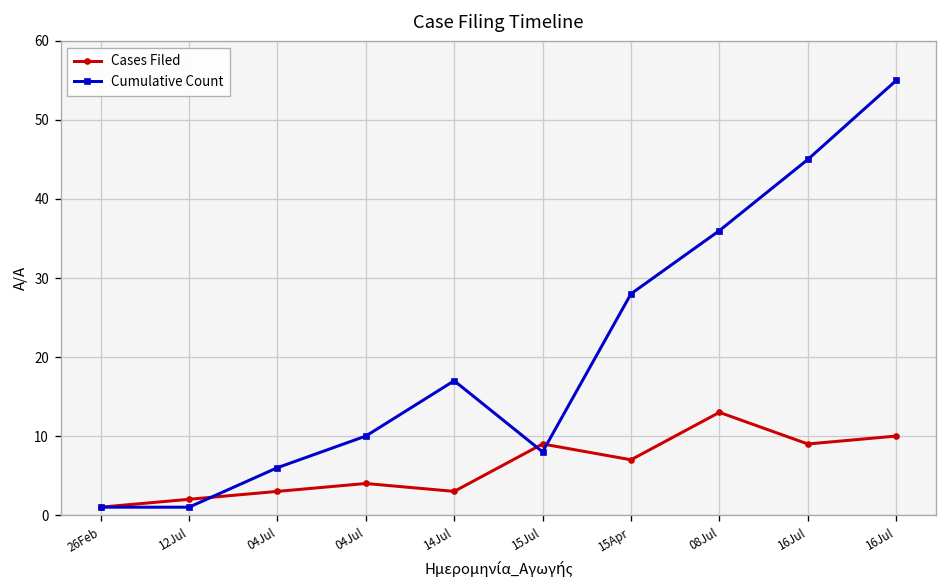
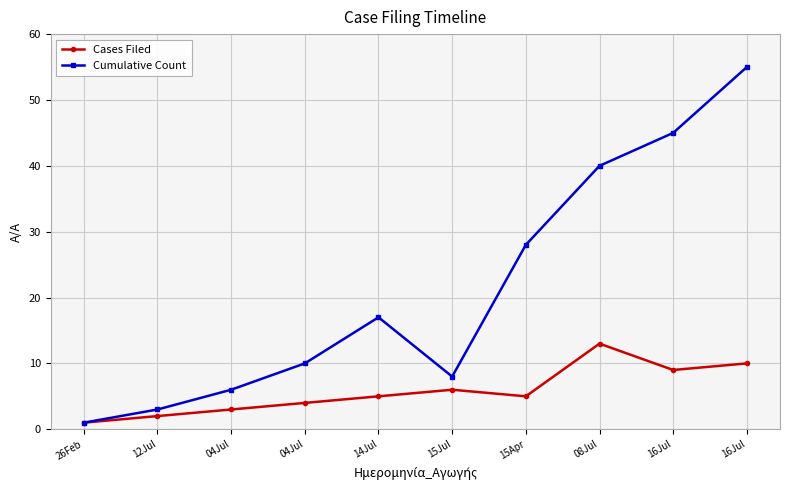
  {
    "Cases Filed": {
      "12Jul": 2,
-     "14Jul": 3,
-     "15Jul": 9,
-     "15Apr": 7,
+     "14Jul": 5,
+     "15Jul": 6,
+     "15Apr": 5,
      "08Jul": 13
    },
    "Cumulative Count": {
-     "12Jul": 1,
+     "12Jul": 3,
      "14Jul": 17,
      "15Jul": 8,
      "15Apr": 28,
-     "08Jul": 36
+     "08Jul": 40
    }
  }
